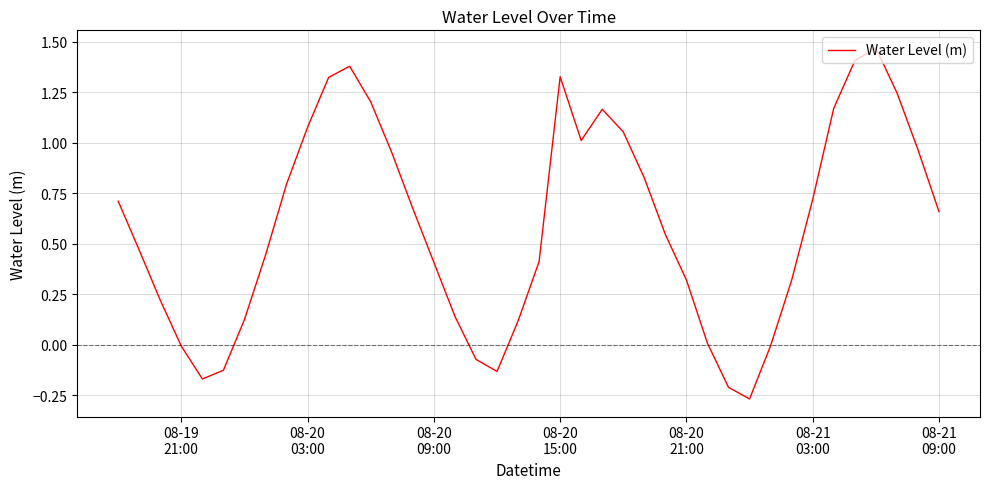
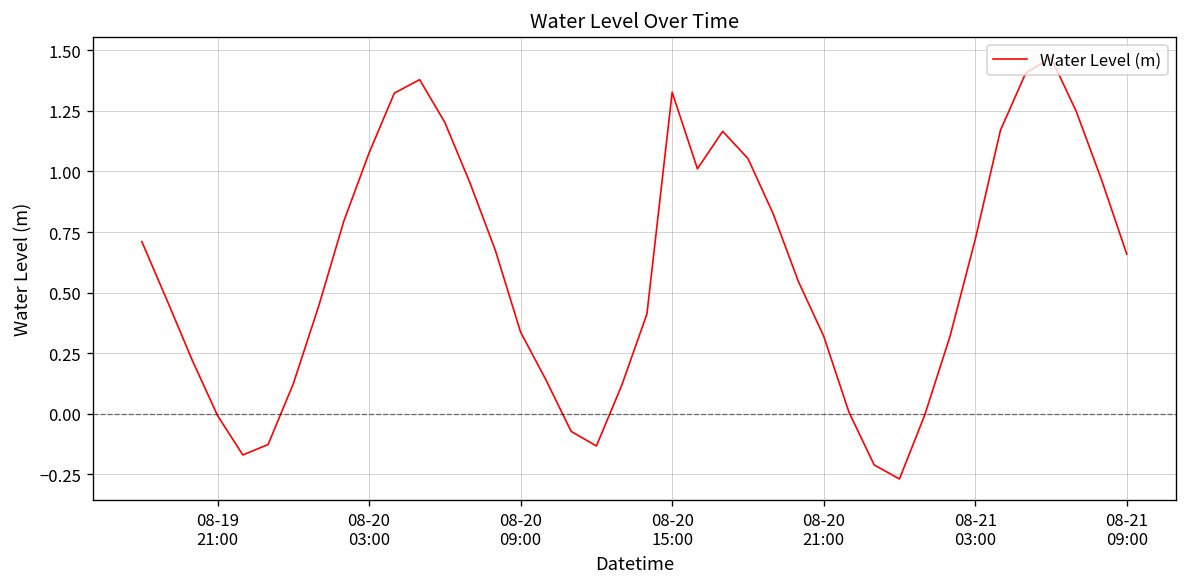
  {
    "08-19 21:00": -0.01,
    "08-20 03:00": 1.08,
-   "08-20 09:00": 0.41,
+   "08-20 09:00": 0.34,
    "08-20 15:00": 1.33,
    "08-20 21:00": 0.32,
    "08-21 03:00": 0.72,
    "08-21 09:00": 0.66
  }
